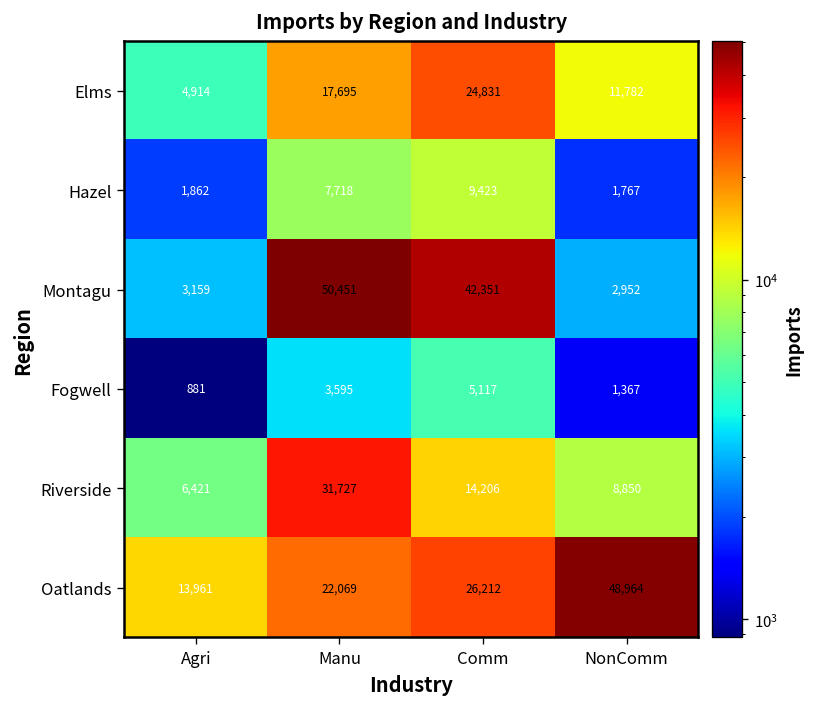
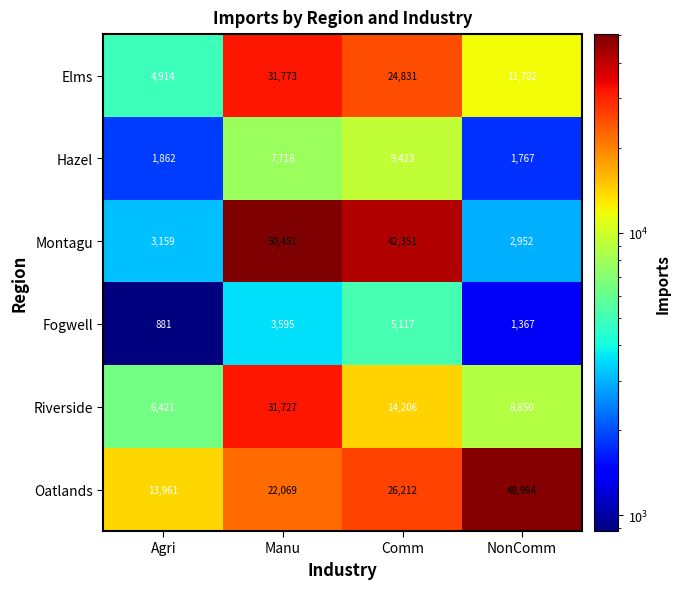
  {
    "Elms": {
      "Agri": "4,914",
-     "Manu": "17,695",
+     "Manu": "31,773",
      "Comm": "24,831",
      "NonComm": "11,782"
    },
    "Hazel": {
      "Agri": "1,862",
      "Manu": "7,718",
      "Comm": "9,423",
      "NonComm": "1,767"
    },
    "Montagu": {
      "Agri": "3,159",
      "Manu": "50,451",
      "Comm": "42,351",
      "NonComm": "2,952"
    },
    "Fogwell": {
      "Agri": "881",
      "Manu": "3,595",
      "Comm": "5,117",
      "NonComm": "1,367"
    },
    "Riverside": {
      "Agri": "6,421",
      "Manu": "31,727",
      "Comm": "14,206",
      "NonComm": "8,850"
    },
    "Oatlands": {
      "Agri": "13,961",
      "Manu": "22,069",
      "Comm": "26,212",
      "NonComm": "48,964"
    }
  }
